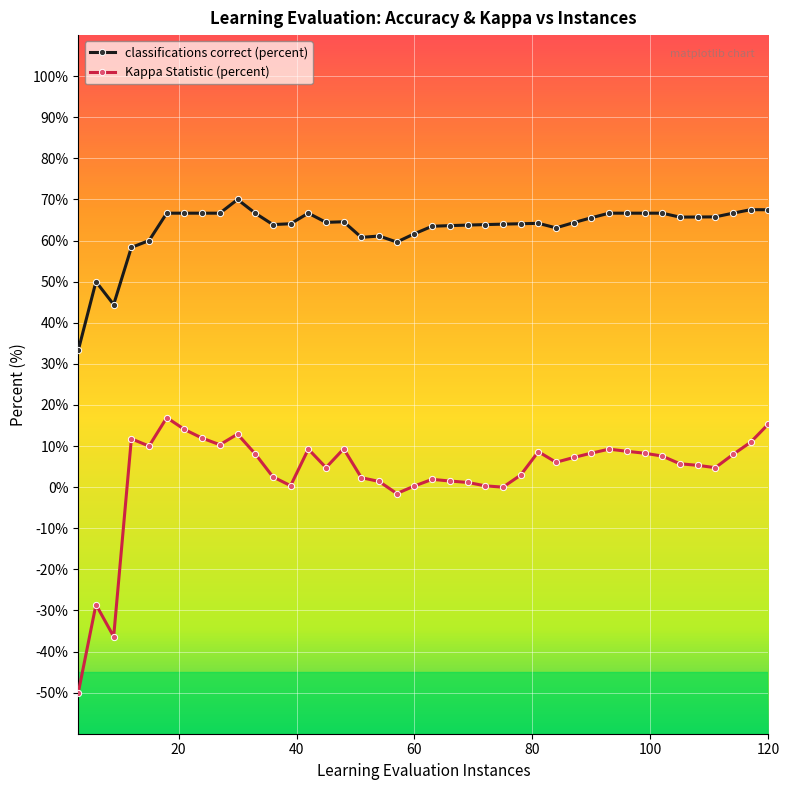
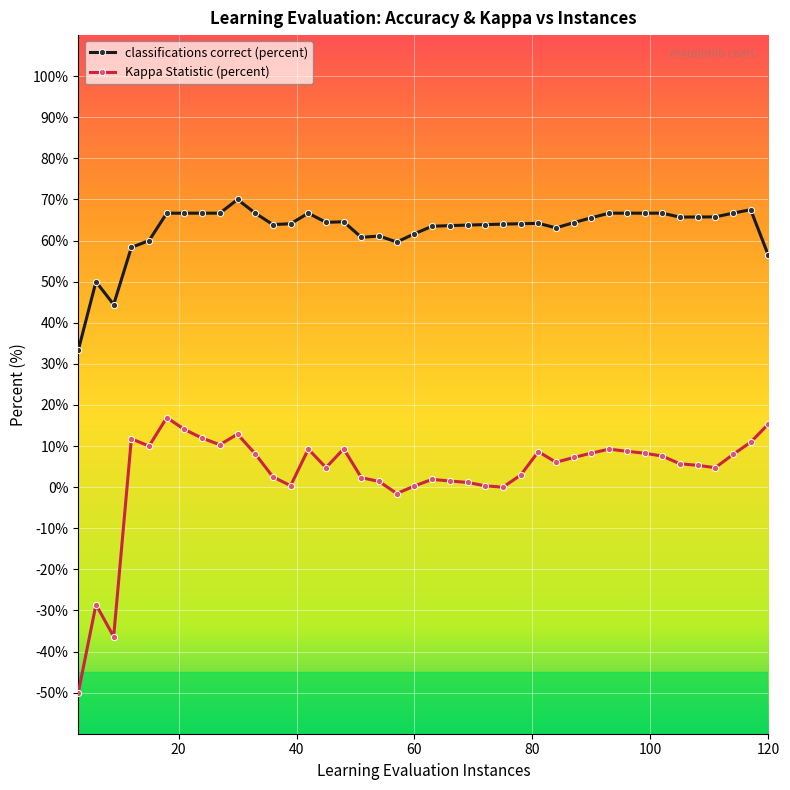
  {
    "classifications correct (percent)": {
      "60": "62%",
-     "120": "68%"
+     "120": "56%"
    },
    "Kappa Statistic (percent)": {
      "60": "0%",
      "120": "15%"
    }
  }
